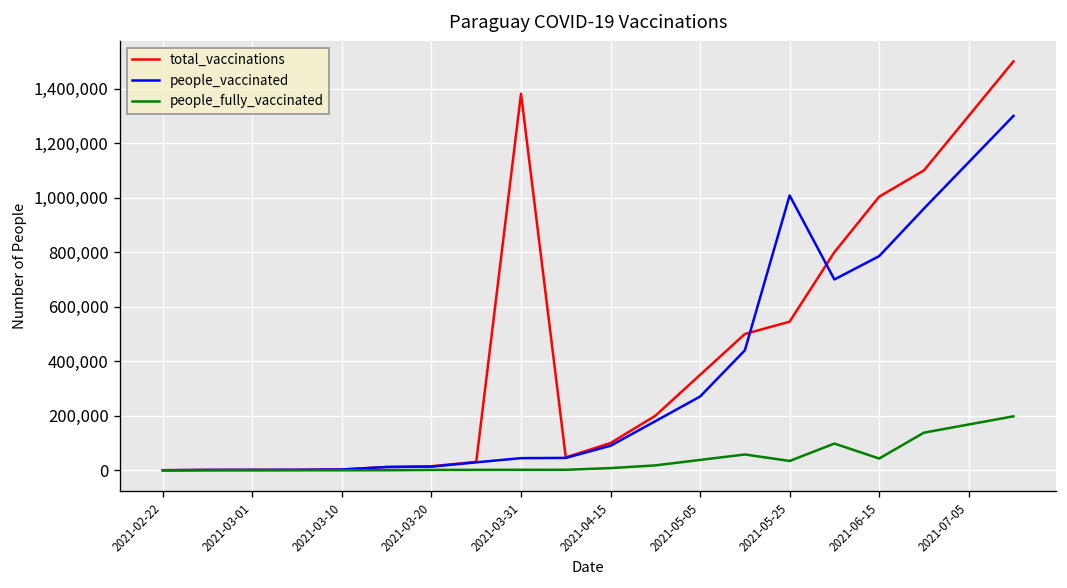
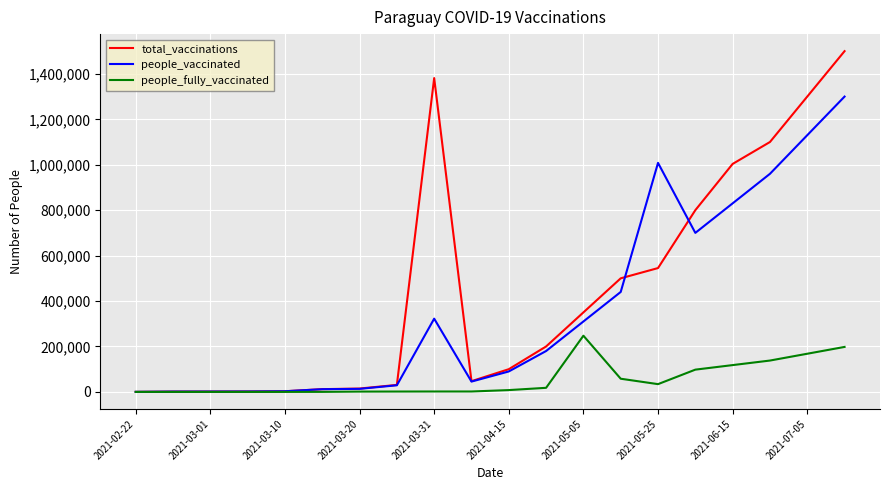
  {
    "total_vaccinations": {
      "2021-03-31": "1,380,000",
      "2021-05-05": "350,000",
      "2021-05-25": "550,000",
      "2021-06-15": "1,000,000",
      "2021-07-05": "1,300,000"
    },
    "people_vaccinated": {
-     "2021-03-31": "40,000",
-     "2021-05-05": "270,000",
+     "2021-03-31": "320,000",
+     "2021-05-05": "310,000",
      "2021-05-25": "1,010,000",
-     "2021-06-15": "790,000",
+     "2021-06-15": "830,000",
      "2021-07-05": "1,130,000"
    },
    "people_fully_vaccinated": {
      "2021-03-20": "0",
      "2021-03-31": "0",
      "2021-04-15": "10,000",
-     "2021-05-05": "40,000",
+     "2021-05-05": "250,000",
      "2021-05-25": "30,000",
-     "2021-06-15": "40,000",
+     "2021-06-15": "120,000",
      "2021-07-05": "170,000"
    }
  }
